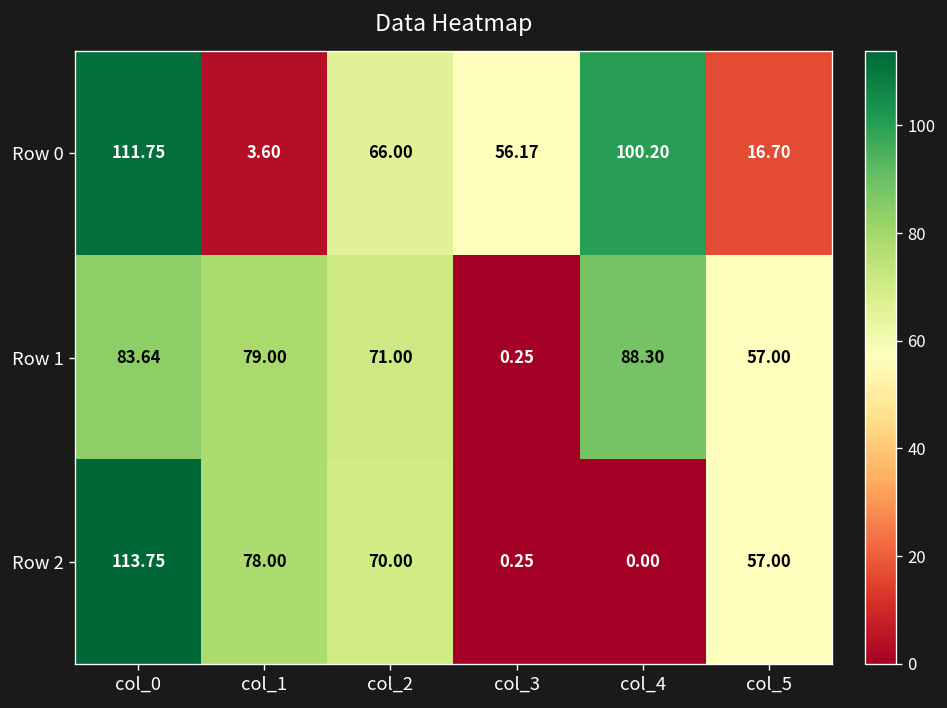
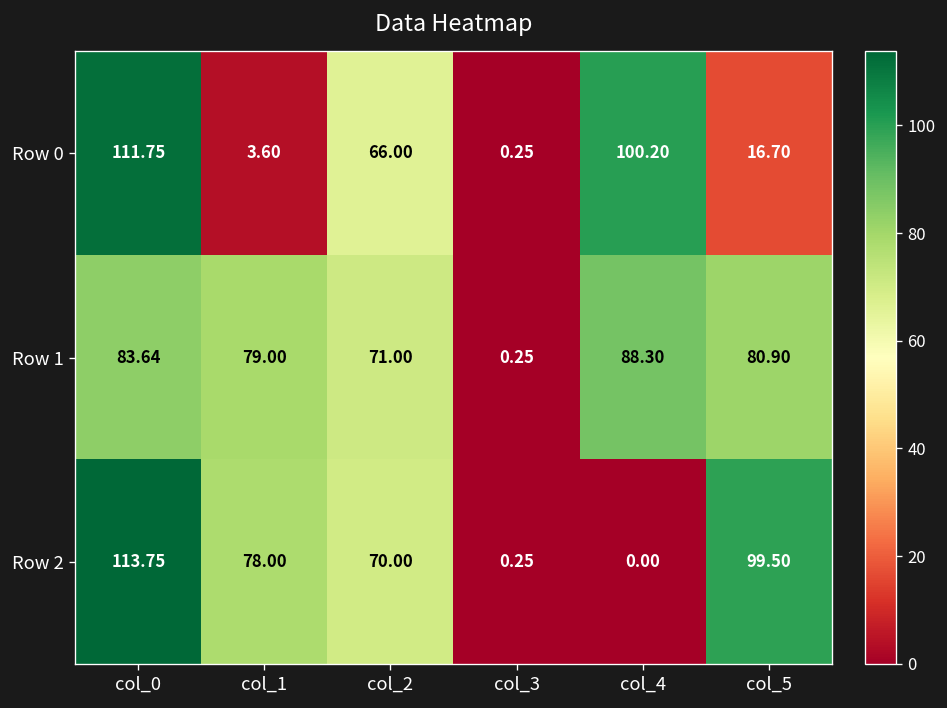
  {
    "Row 0": {
      "col_0": 111.75,
      "col_1": 3.60,
      "col_2": 66.00,
-     "col_3": 56.17,
+     "col_3": 0.25,
      "col_4": 100.20,
      "col_5": 16.70
    },
    "Row 1": {
      "col_0": 83.64,
      "col_1": 79.00,
      "col_2": 71.00,
      "col_3": 0.25,
      "col_4": 88.30,
-     "col_5": 57.00
+     "col_5": 80.90
    },
    "Row 2": {
      "col_0": 113.75,
      "col_1": 78.00,
      "col_2": 70.00,
      "col_3": 0.25,
      "col_4": 0.00,
-     "col_5": 57.00
+     "col_5": 99.50
    }
  }
